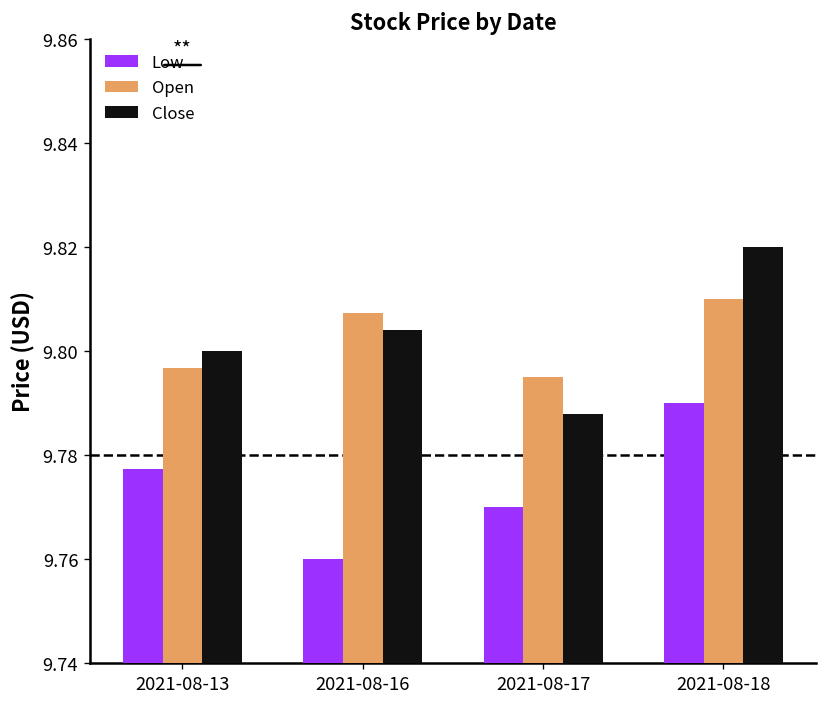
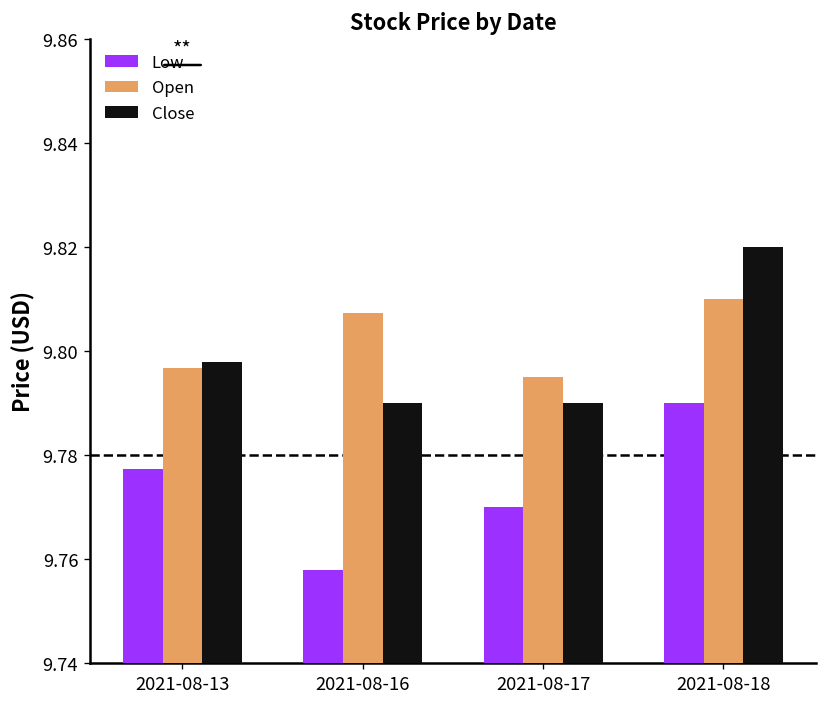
  {
    "Low": {
      "2021-08-13": 9.777,
-     "2021-08-16": 9.760,
+     "2021-08-16": 9.758,
      "2021-08-17": 9.770,
      "2021-08-18": 9.790
    },
    "Open": {
      "2021-08-13": 9.797,
      "2021-08-16": 9.807,
      "2021-08-17": 9.795,
      "2021-08-18": 9.810
    },
    "Close": {
-     "2021-08-13": 9.800,
-     "2021-08-16": 9.804,
-     "2021-08-17": 9.788,
+     "2021-08-13": 9.798,
+     "2021-08-16": 9.790,
+     "2021-08-17": 9.790,
      "2021-08-18": 9.820
    }
  }
